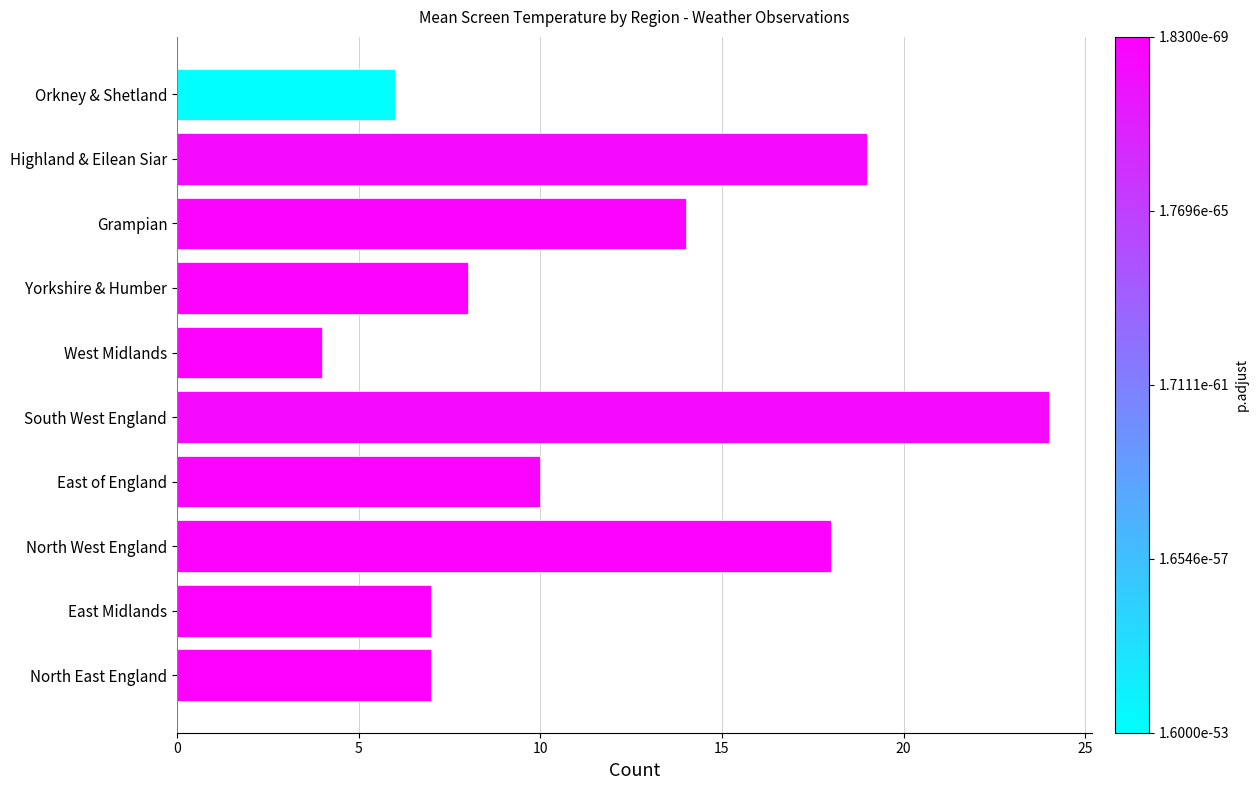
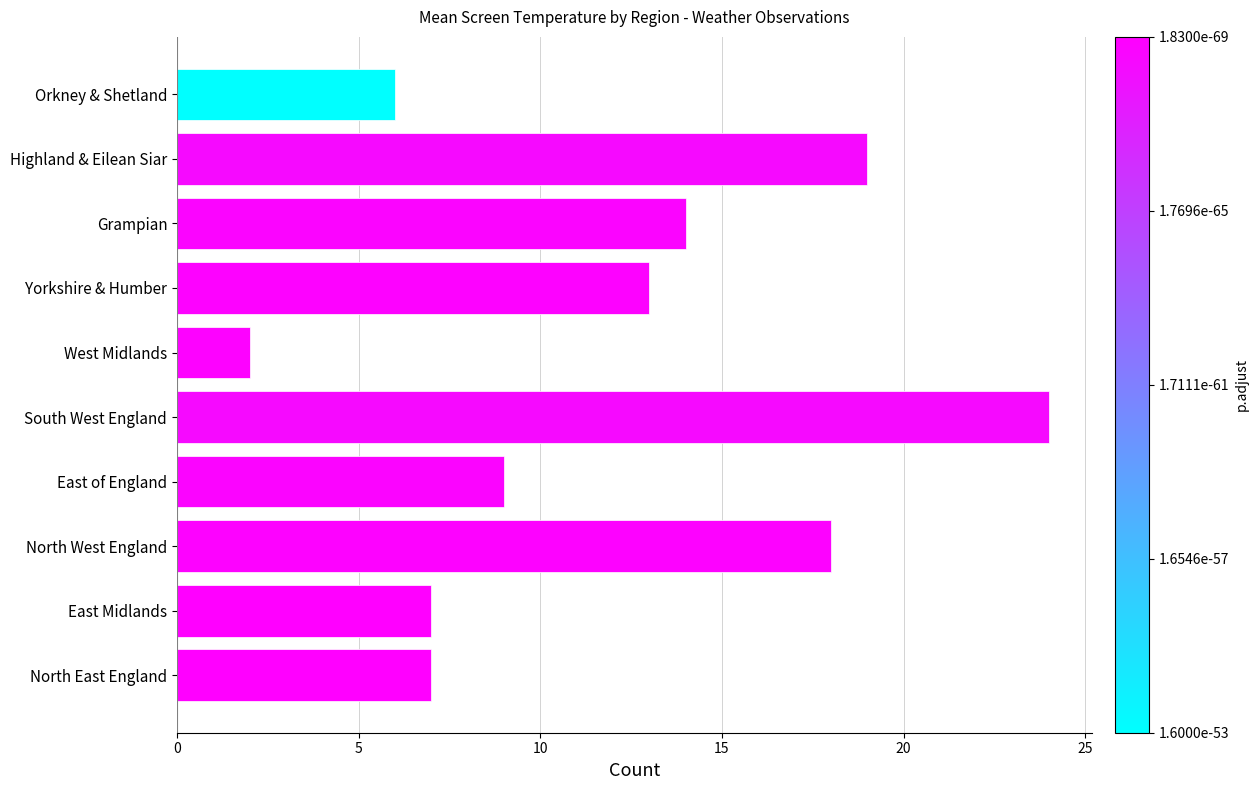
  {
    "Orkney & Shetland": 6,
    "Highland & Eilean Siar": 19,
    "Grampian": 14,
-   "Yorkshire & Humber": 8,
-   "West Midlands": 4,
+   "Yorkshire & Humber": 13,
+   "West Midlands": 2,
    "South West England": 24,
-   "East of England": 10,
+   "East of England": 9,
    "North West England": 18,
    "East Midlands": 7,
    "North East England": 7
  }
